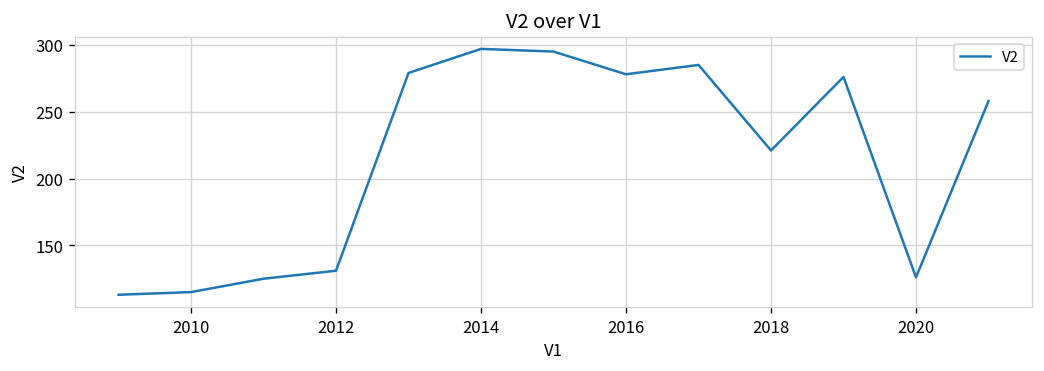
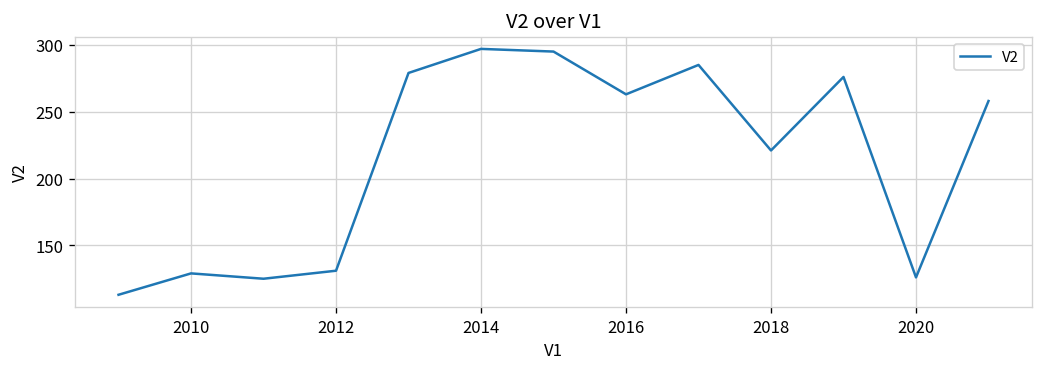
  {
-   "2010": 115,
+   "2010": 129,
    "2012": 131,
    "2014": 297,
-   "2016": 278,
+   "2016": 263,
    "2018": 221,
    "2020": 126
  }
